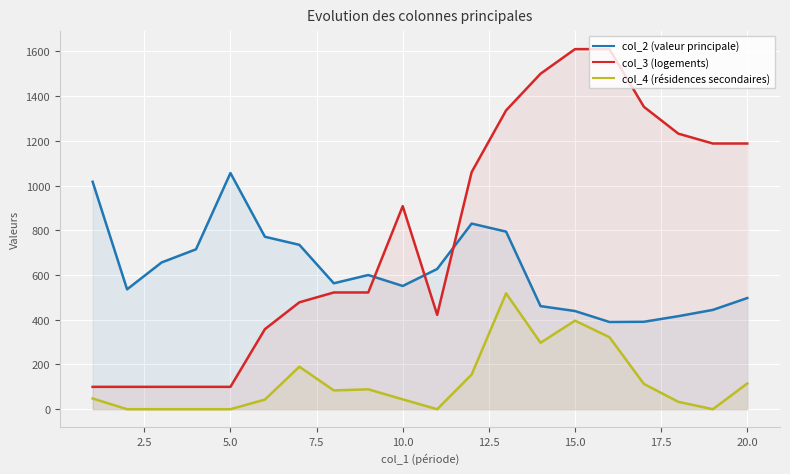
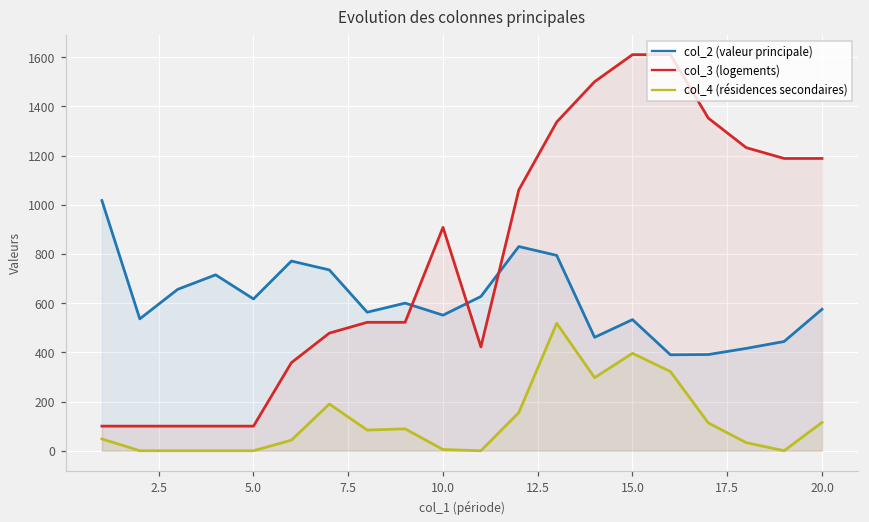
  {
    "col_2 (valeur principale)": {
-     "5.0": 1060,
+     "5.0": 620,
      "10.0": 550,
-     "15.0": 440,
-     "20.0": 500
+     "15.0": 530,
+     "20.0": 580
    },
    "col_3 (logements)": {
      "5.0": 100,
      "10.0": 910,
      "15.0": 1610,
      "20.0": 1190
    },
    "col_4 (résidences secondaires)": {
      "5.0": 0,
-     "10.0": 40,
+     "10.0": 10,
      "15.0": 400,
      "20.0": 120
    }
  }
